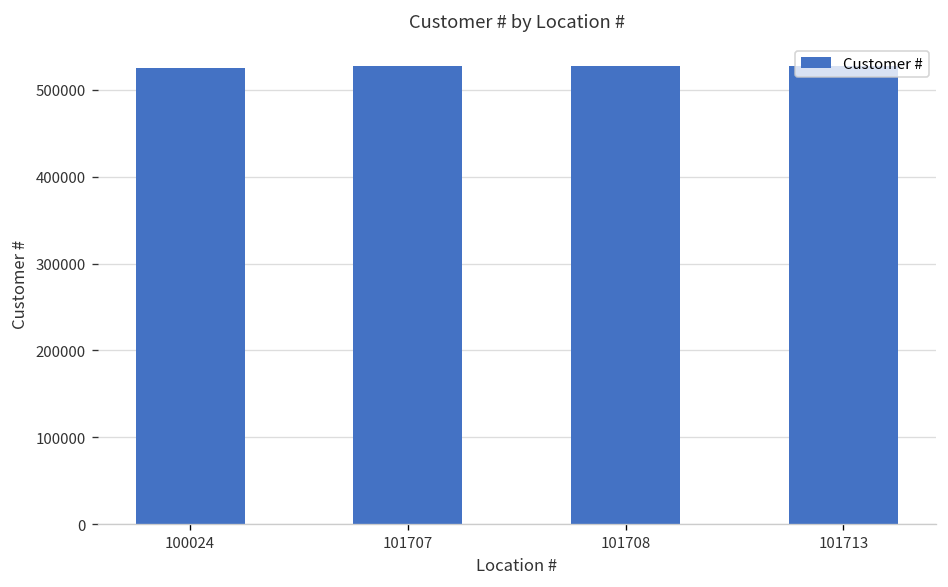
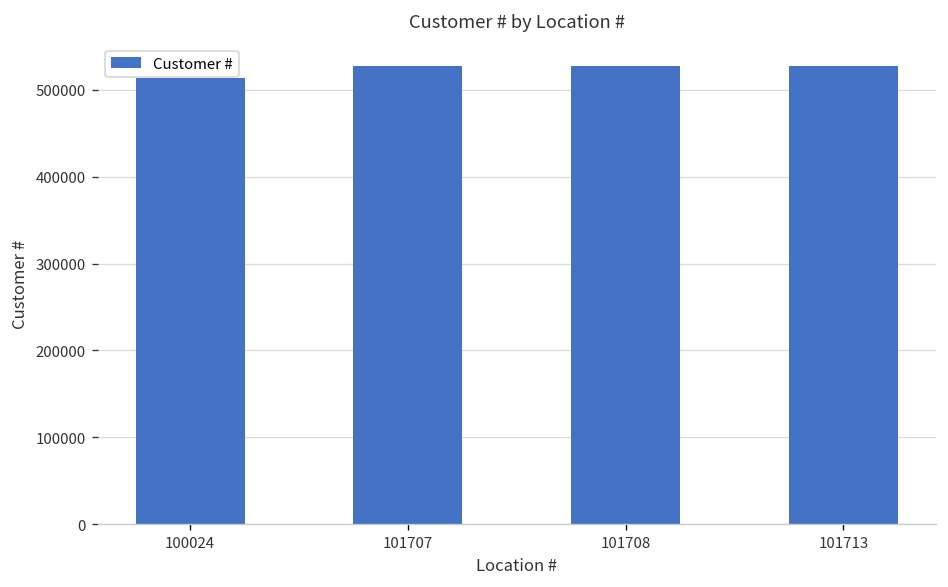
  {
-   "100024": 530000,
+   "100024": 510000,
    "101707": 530000,
    "101708": 530000
  }
